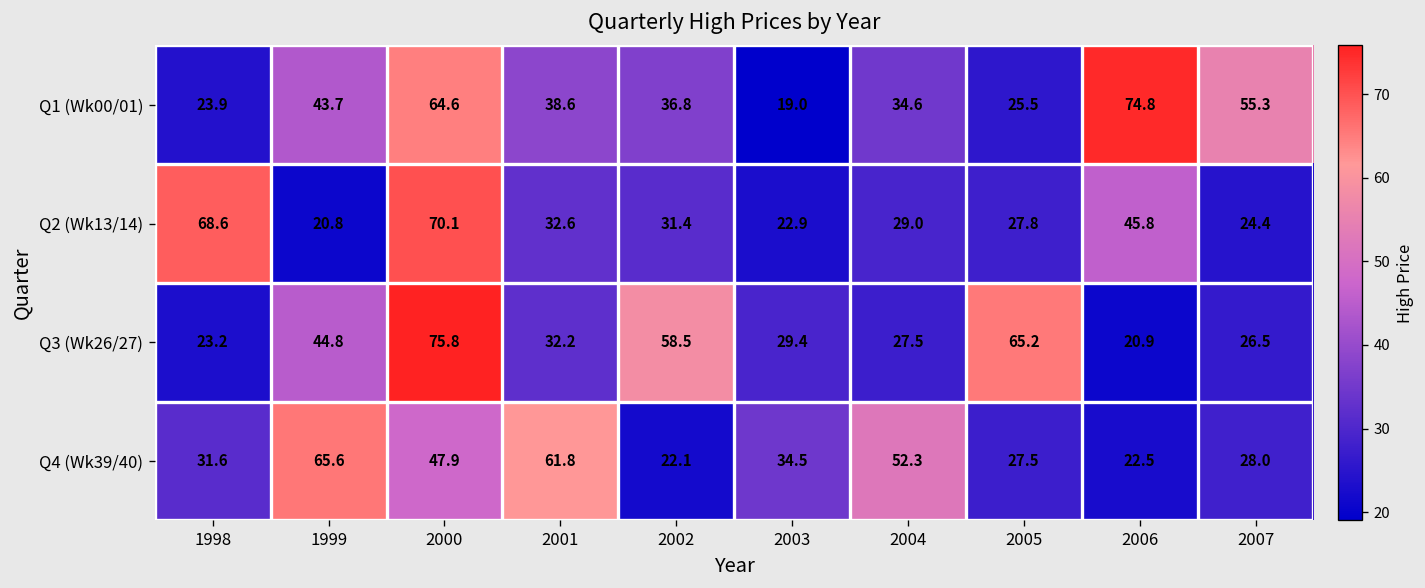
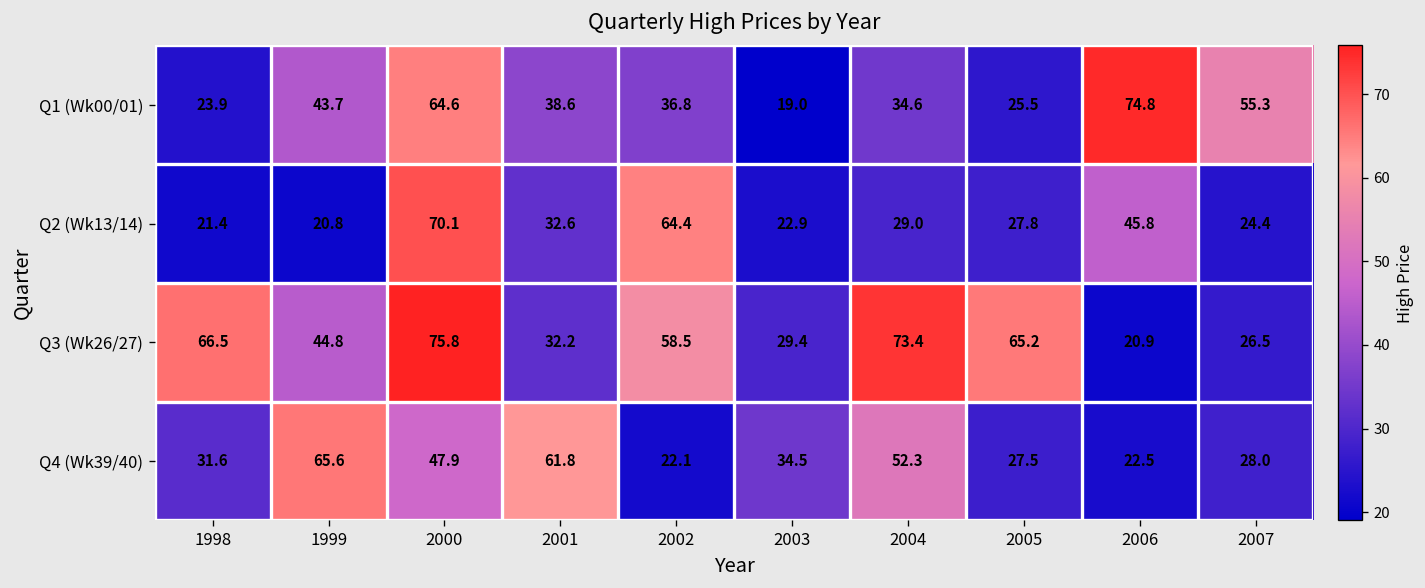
  {
    "Q1 (Wk00/01)": {
      "1998": 23.9,
      "1999": 43.7,
      "2000": 64.6,
      "2001": 38.6,
      "2002": 36.8,
      "2003": 19.0,
      "2004": 34.6,
      "2005": 25.5,
      "2006": 74.8,
      "2007": 55.3
    },
    "Q2 (Wk13/14)": {
-     "1998": 68.6,
+     "1998": 21.4,
      "1999": 20.8,
      "2000": 70.1,
      "2001": 32.6,
-     "2002": 31.4,
+     "2002": 64.4,
      "2003": 22.9,
      "2004": 29.0,
      "2005": 27.8,
      "2006": 45.8,
      "2007": 24.4
    },
    "Q3 (Wk26/27)": {
-     "1998": 23.2,
+     "1998": 66.5,
      "1999": 44.8,
      "2000": 75.8,
      "2001": 32.2,
      "2002": 58.5,
      "2003": 29.4,
-     "2004": 27.5,
+     "2004": 73.4,
      "2005": 65.2,
      "2006": 20.9,
      "2007": 26.5
    },
    "Q4 (Wk39/40)": {
      "1998": 31.6,
      "1999": 65.6,
      "2000": 47.9,
      "2001": 61.8,
      "2002": 22.1,
      "2003": 34.5,
      "2004": 52.3,
      "2005": 27.5,
      "2006": 22.5,
      "2007": 28.0
    }
  }
